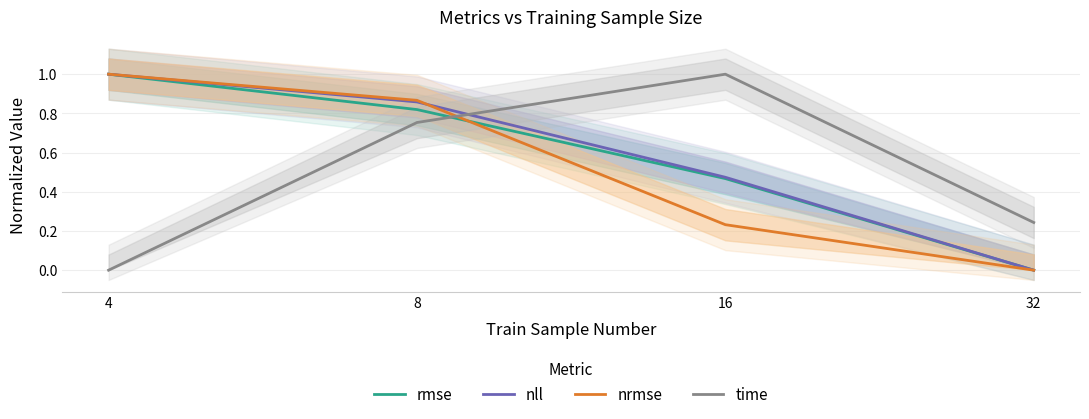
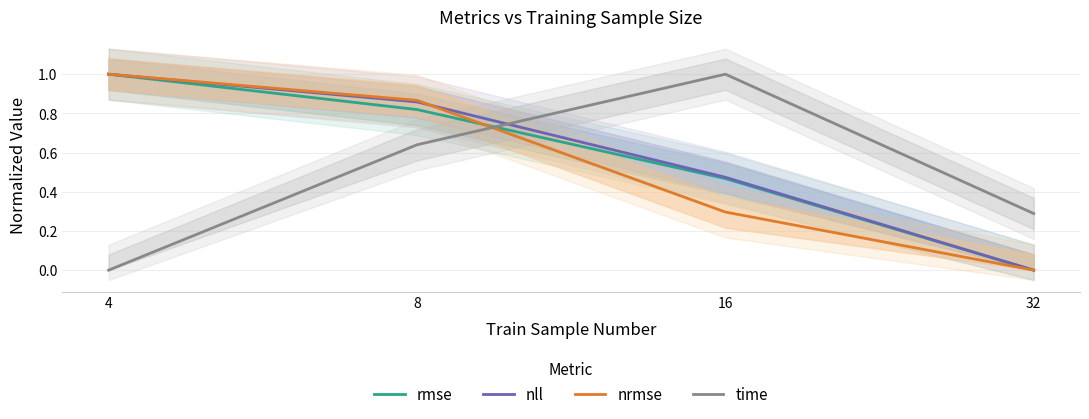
  {
    "rmse": {
      "8": 0.82
    },
    "nrmse": {
-     "16": 0.23
+     "16": 0.30
    },
    "time": {
      "4": 0.00,
-     "8": 0.75,
+     "8": 0.64,
      "16": 1.00,
-     "32": 0.24
+     "32": 0.29
    }
  }
